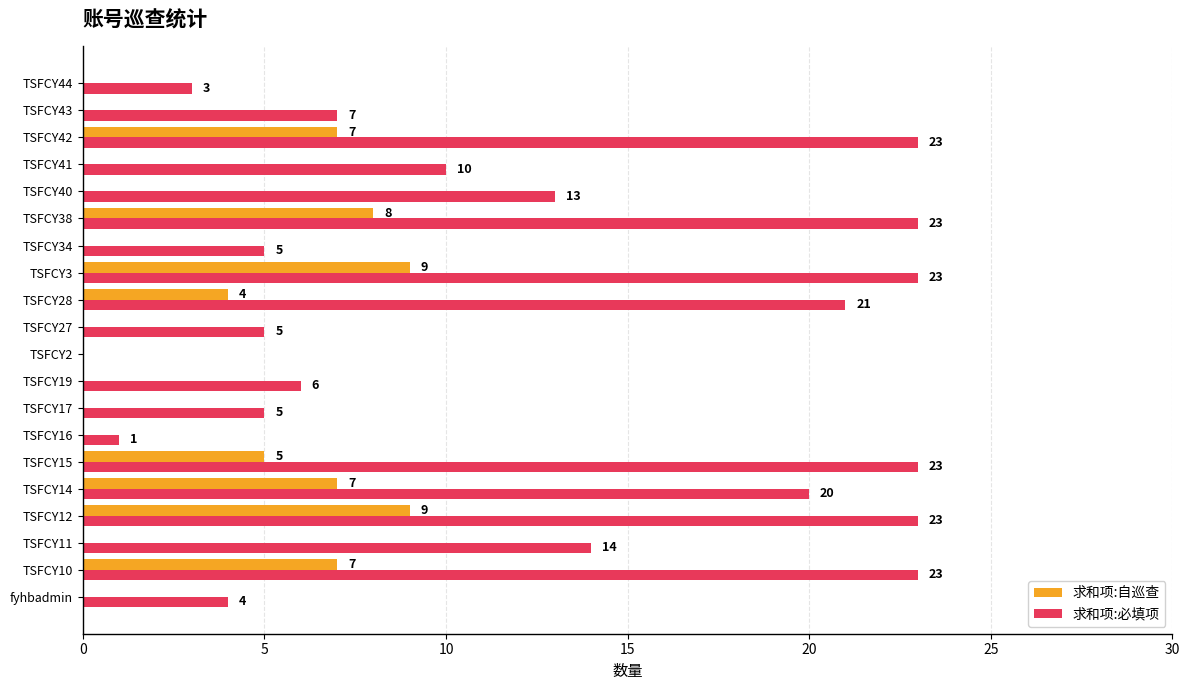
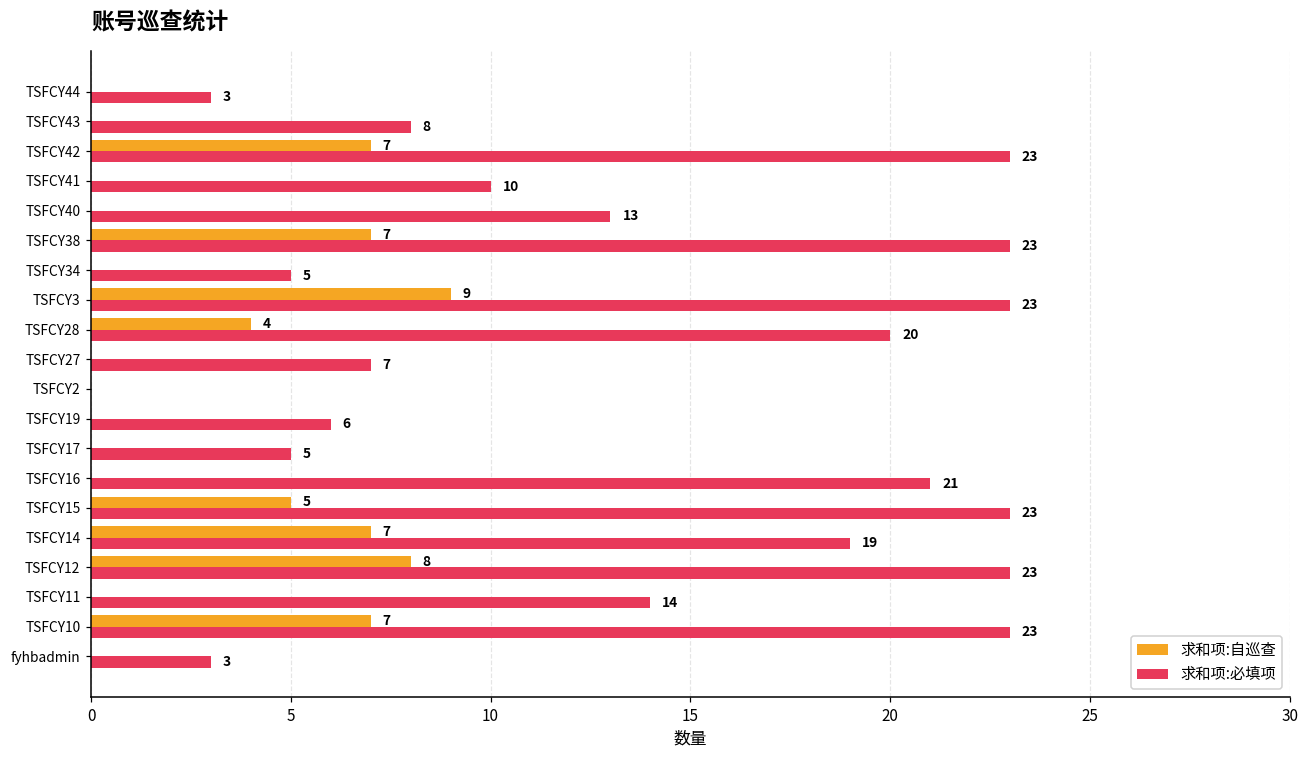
  {
    "求和项:自巡查": {
      "TSFCY42": 7,
-     "TSFCY38": 8,
+     "TSFCY38": 7,
      "TSFCY3": 9,
      "TSFCY28": 4,
      "TSFCY15": 5,
      "TSFCY14": 7,
-     "TSFCY12": 9,
+     "TSFCY12": 8,
      "TSFCY10": 7
    },
    "求和项:必填项": {
      "TSFCY44": 3,
-     "TSFCY43": 7,
+     "TSFCY43": 8,
      "TSFCY42": 23,
      "TSFCY41": 10,
      "TSFCY40": 13,
      "TSFCY38": 23,
      "TSFCY34": 5,
      "TSFCY3": 23,
-     "TSFCY28": 21,
-     "TSFCY27": 5,
+     "TSFCY28": 20,
+     "TSFCY27": 7,
      "TSFCY19": 6,
      "TSFCY17": 5,
-     "TSFCY16": 1,
+     "TSFCY16": 21,
      "TSFCY15": 23,
-     "TSFCY14": 20,
+     "TSFCY14": 19,
      "TSFCY12": 23,
      "TSFCY11": 14,
      "TSFCY10": 23,
-     "fyhbadmin": 4
+     "fyhbadmin": 3
    }
  }
